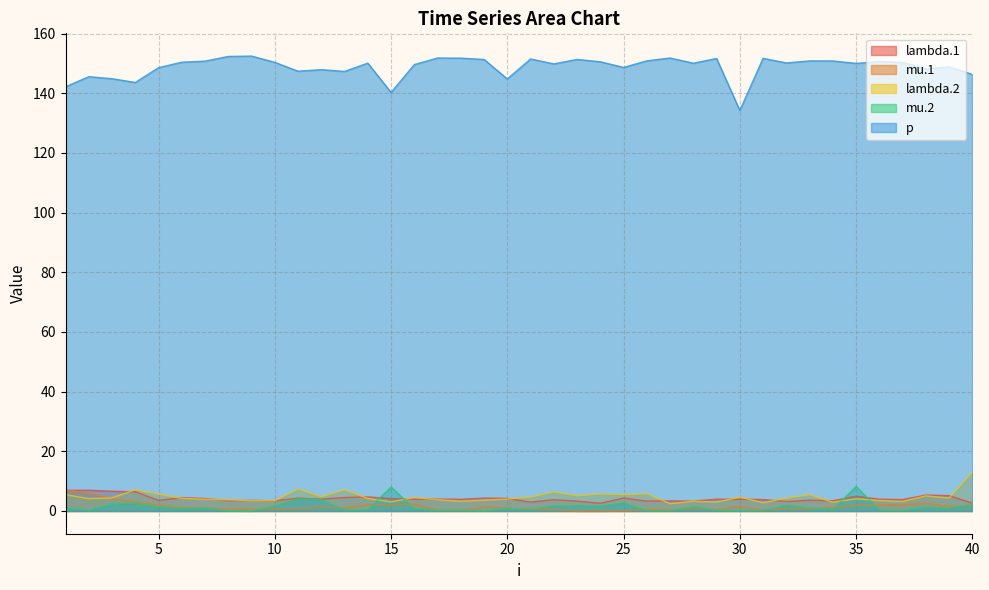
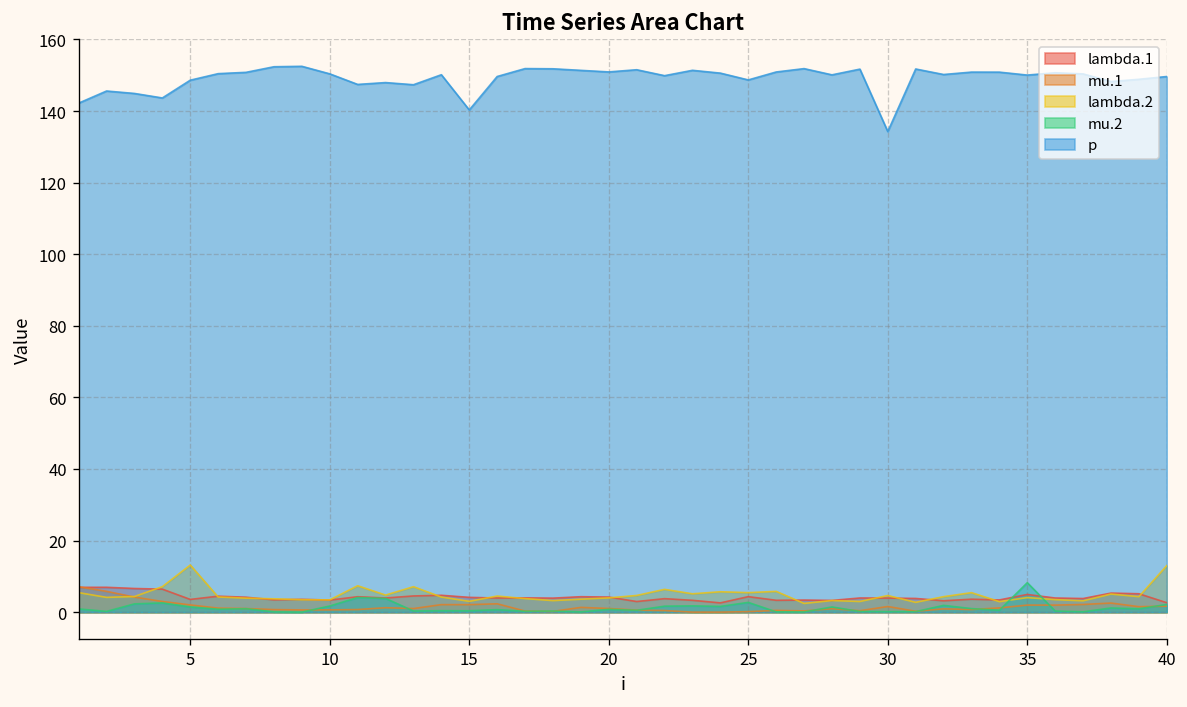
  {
    "lambda.2": {
-     "5": 6,
+     "5": 13,
      "15": 3,
      "25": 5,
      "35": 4,
      "40": 13
    },
    "mu.2": {
      "10": 2,
-     "15": 8,
+     "15": 0,
      "25": 3,
      "30": 0,
      "35": 8
    },
    "p": {
      "5": 149,
      "10": 150,
      "15": 140,
-     "20": 145,
+     "20": 151,
      "25": 149,
      "30": 134,
      "35": 150,
-     "40": 146
+     "40": 150
    }
  }
